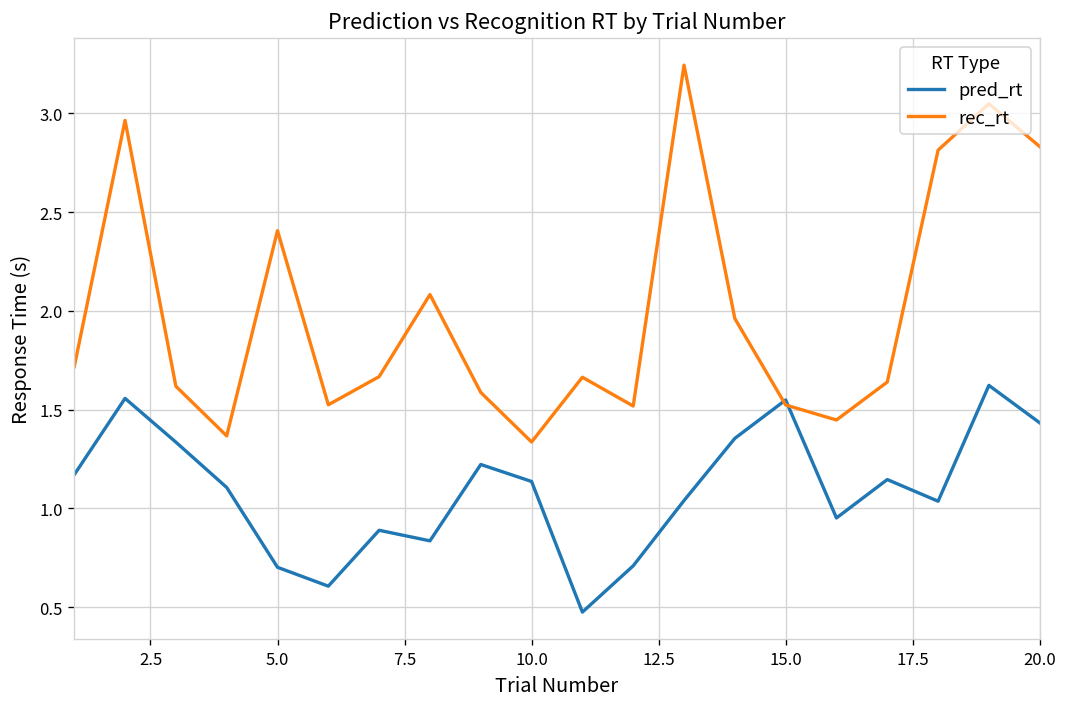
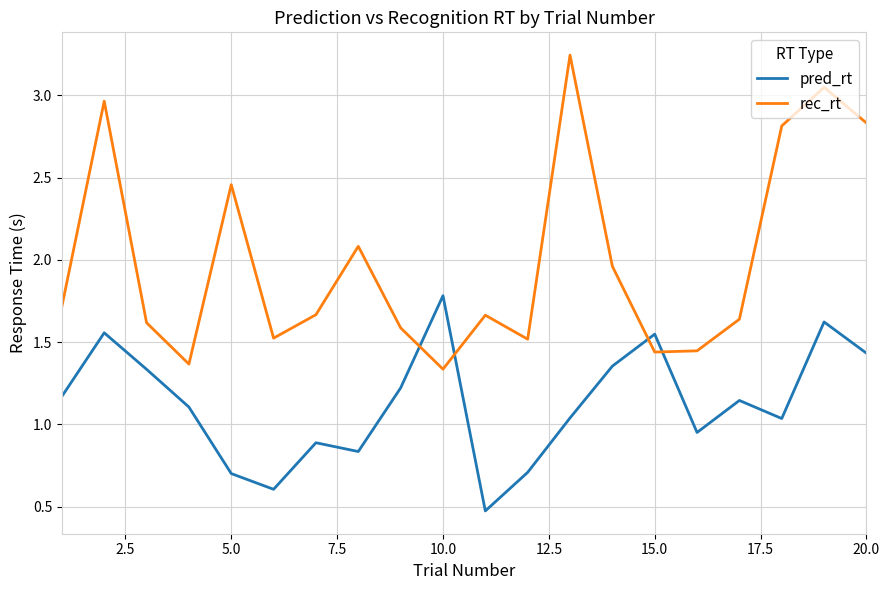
  {
    "pred_rt": {
      "5.0": 0.70,
-     "10.0": 1.14,
+     "10.0": 1.78,
      "15.0": 1.55,
      "20.0": 1.43
    },
    "rec_rt": {
-     "5.0": 2.41,
+     "5.0": 2.46,
      "10.0": 1.34,
-     "15.0": 1.52,
+     "15.0": 1.44,
      "20.0": 2.83
    }
  }
